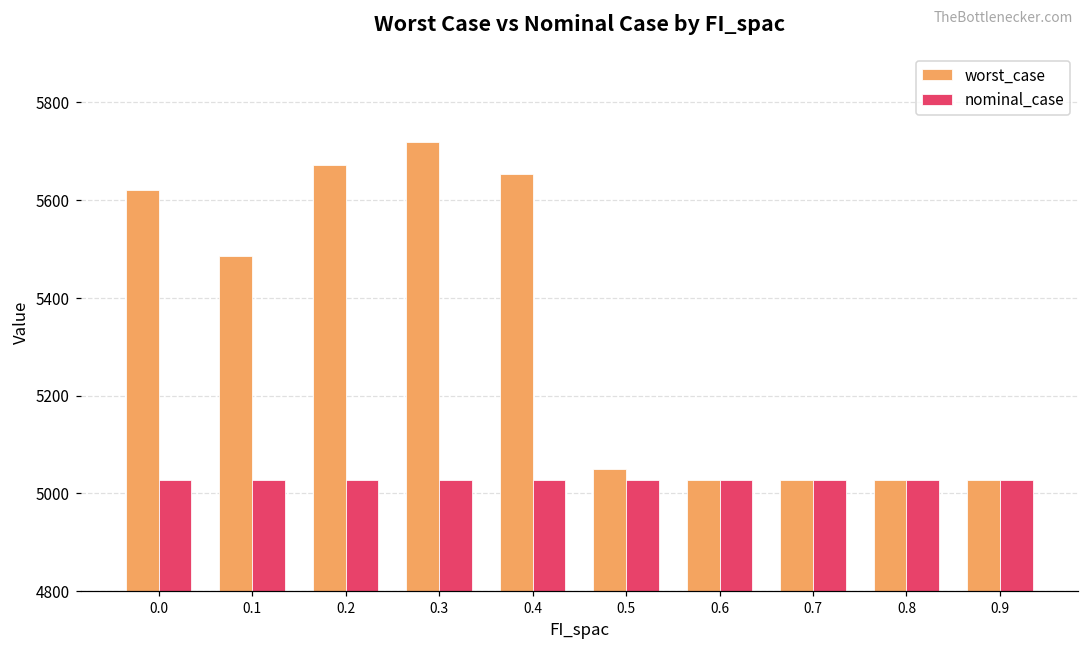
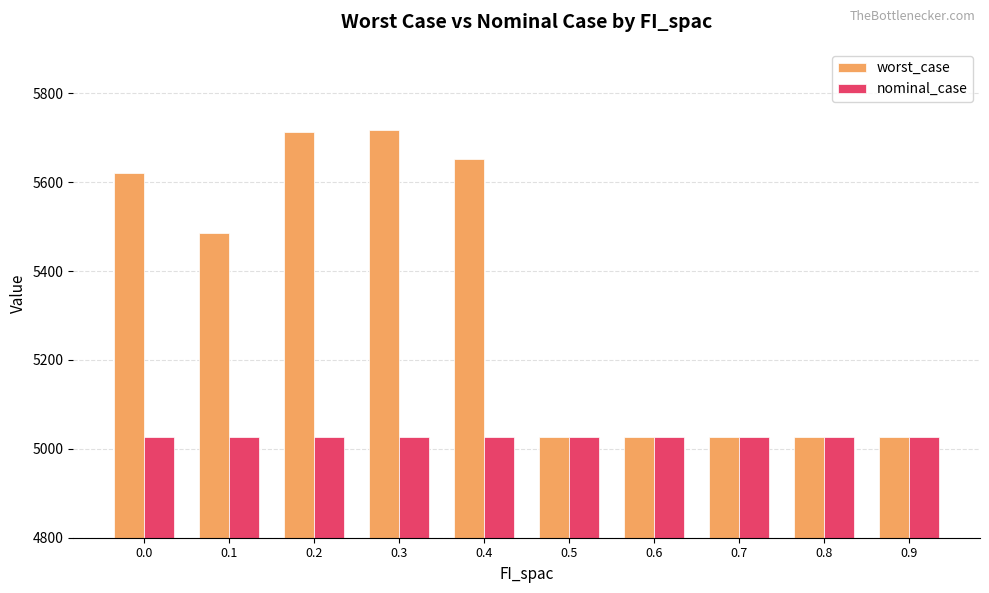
  {
    "worst_case": {
      "0.0": 5620,
      "0.1": 5490,
-     "0.2": 5670,
+     "0.2": 5710,
      "0.3": 5720,
      "0.4": 5650,
-     "0.5": 5050,
+     "0.5": 5030,
      "0.6": 5030,
      "0.7": 5030,
      "0.8": 5030,
      "0.9": 5030
    },
    "nominal_case": {
      "0.0": 5030,
      "0.1": 5030,
      "0.2": 5030,
      "0.3": 5030,
      "0.4": 5030,
      "0.5": 5030,
      "0.6": 5030,
      "0.7": 5030,
      "0.8": 5030,
      "0.9": 5030
    }
  }
